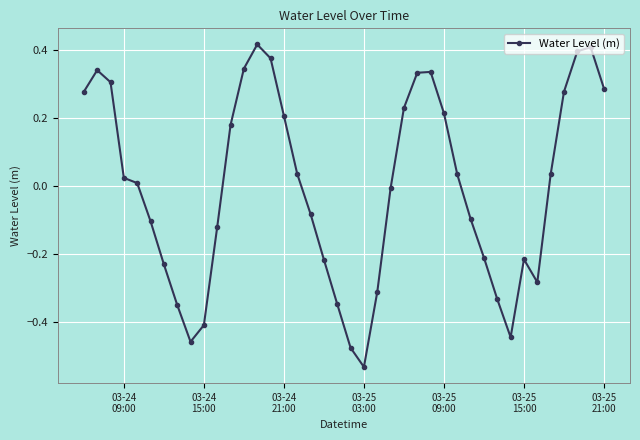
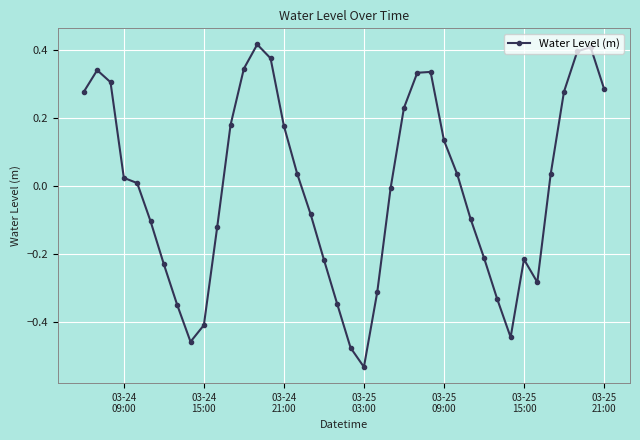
  {
    "03-24 09:00": 0.02,
    "03-24 15:00": -0.41,
-   "03-24 21:00": 0.21,
+   "03-24 21:00": 0.18,
    "03-25 03:00": -0.53,
-   "03-25 09:00": 0.21,
+   "03-25 09:00": 0.13,
    "03-25 15:00": -0.22,
    "03-25 21:00": 0.29
  }
